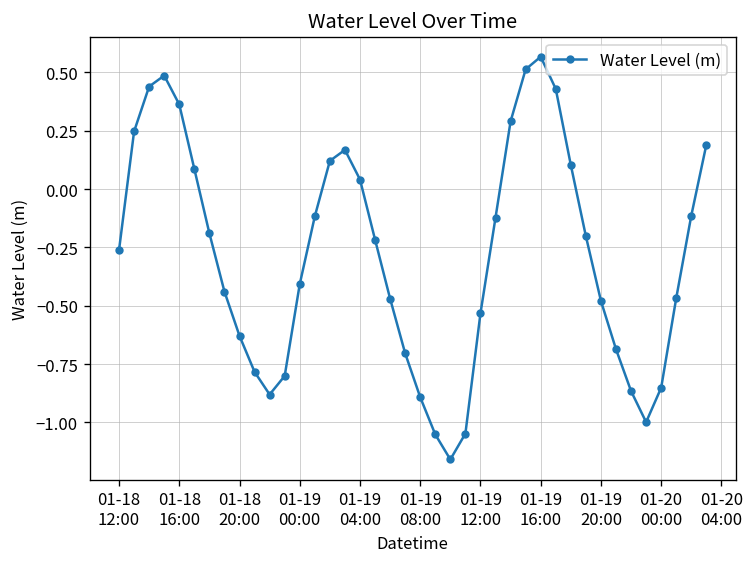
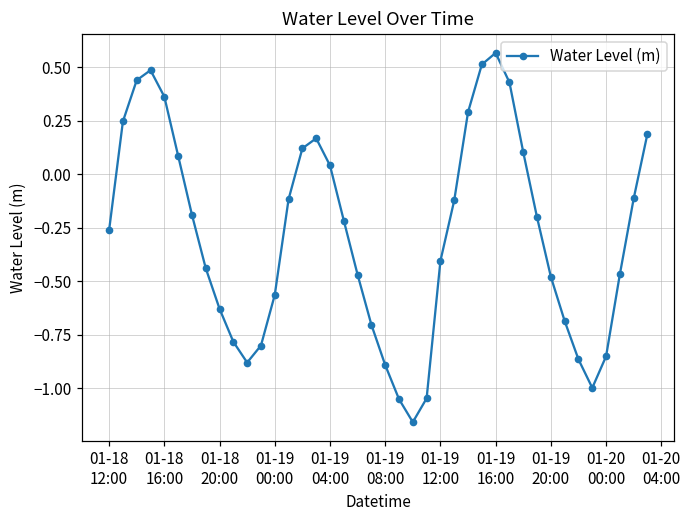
  {
    "01-18 12:00": -0.26,
    "01-18 16:00": 0.36,
    "01-18 20:00": -0.63,
-   "01-19 00:00": -0.41,
+   "01-19 00:00": -0.56,
    "01-19 04:00": 0.04,
    "01-19 08:00": -0.89,
-   "01-19 12:00": -0.53,
+   "01-19 12:00": -0.41,
    "01-19 16:00": 0.57,
    "01-19 20:00": -0.48,
    "01-20 00:00": -0.85
  }
